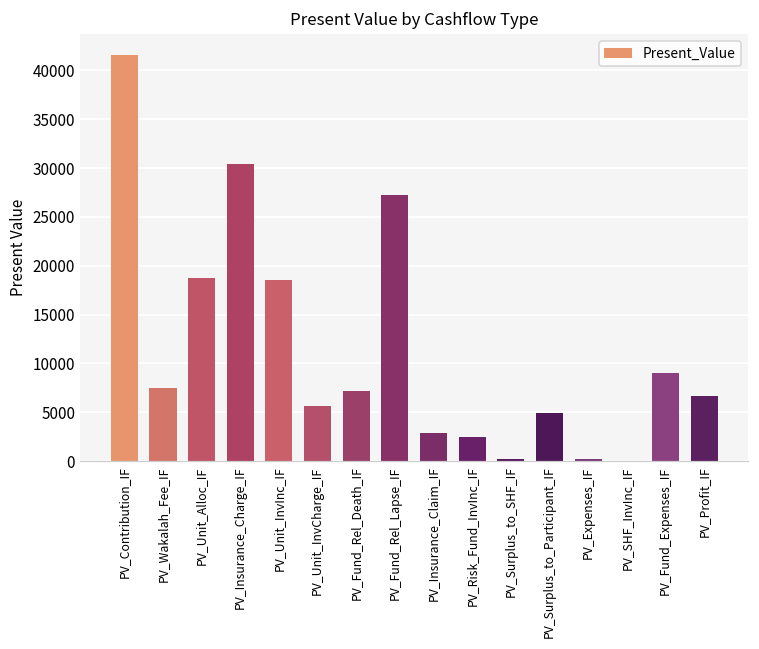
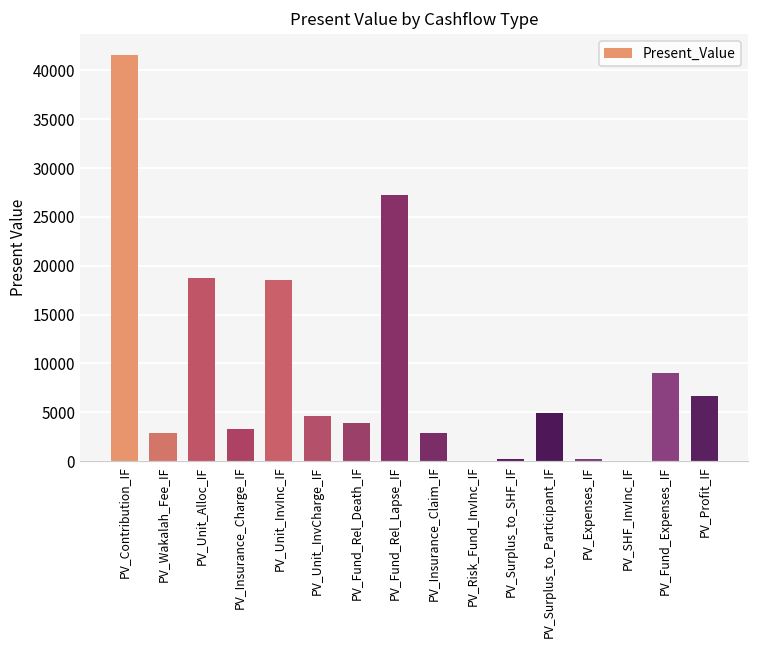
  {
    "PV_Contribution_IF": 42000,
-   "PV_Wakalah_Fee_IF": 8000,
+   "PV_Wakalah_Fee_IF": 3000,
    "PV_Unit_Alloc_IF": 19000,
-   "PV_Insurance_Charge_IF": 30000,
+   "PV_Insurance_Charge_IF": 3000,
    "PV_Unit_InvInc_IF": 19000,
-   "PV_Unit_InvCharge_IF": 6000,
-   "PV_Fund_Rel_Death_IF": 7000,
+   "PV_Unit_InvCharge_IF": 5000,
+   "PV_Fund_Rel_Death_IF": 4000,
    "PV_Fund_Rel_Lapse_IF": 27000,
    "PV_Insurance_Claim_IF": 3000,
-   "PV_Risk_Fund_InvInc_IF": 2000,
+   "PV_Risk_Fund_InvInc_IF": 0,
    "PV_Surplus_to_Participant_IF": 5000,
    "PV_Fund_Expenses_IF": 9000,
    "PV_Profit_IF": 7000
  }
